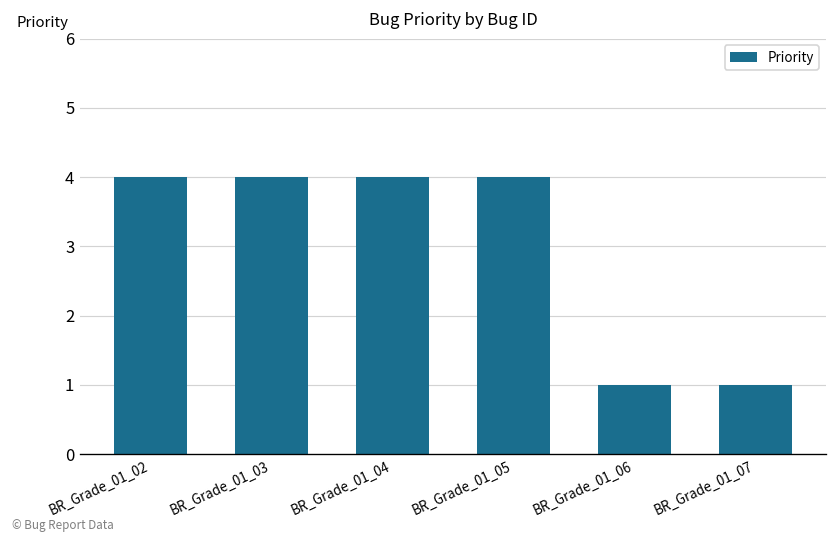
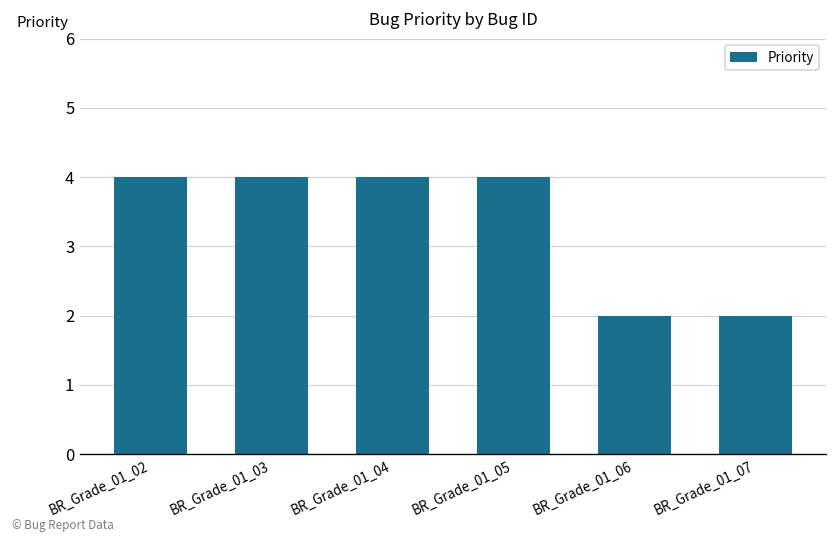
  {
    "BR_Grade_01_02": 4,
    "BR_Grade_01_03": 4,
    "BR_Grade_01_04": 4,
    "BR_Grade_01_05": 4,
-   "BR_Grade_01_06": 1,
-   "BR_Grade_01_07": 1
+   "BR_Grade_01_06": 2,
+   "BR_Grade_01_07": 2
  }
